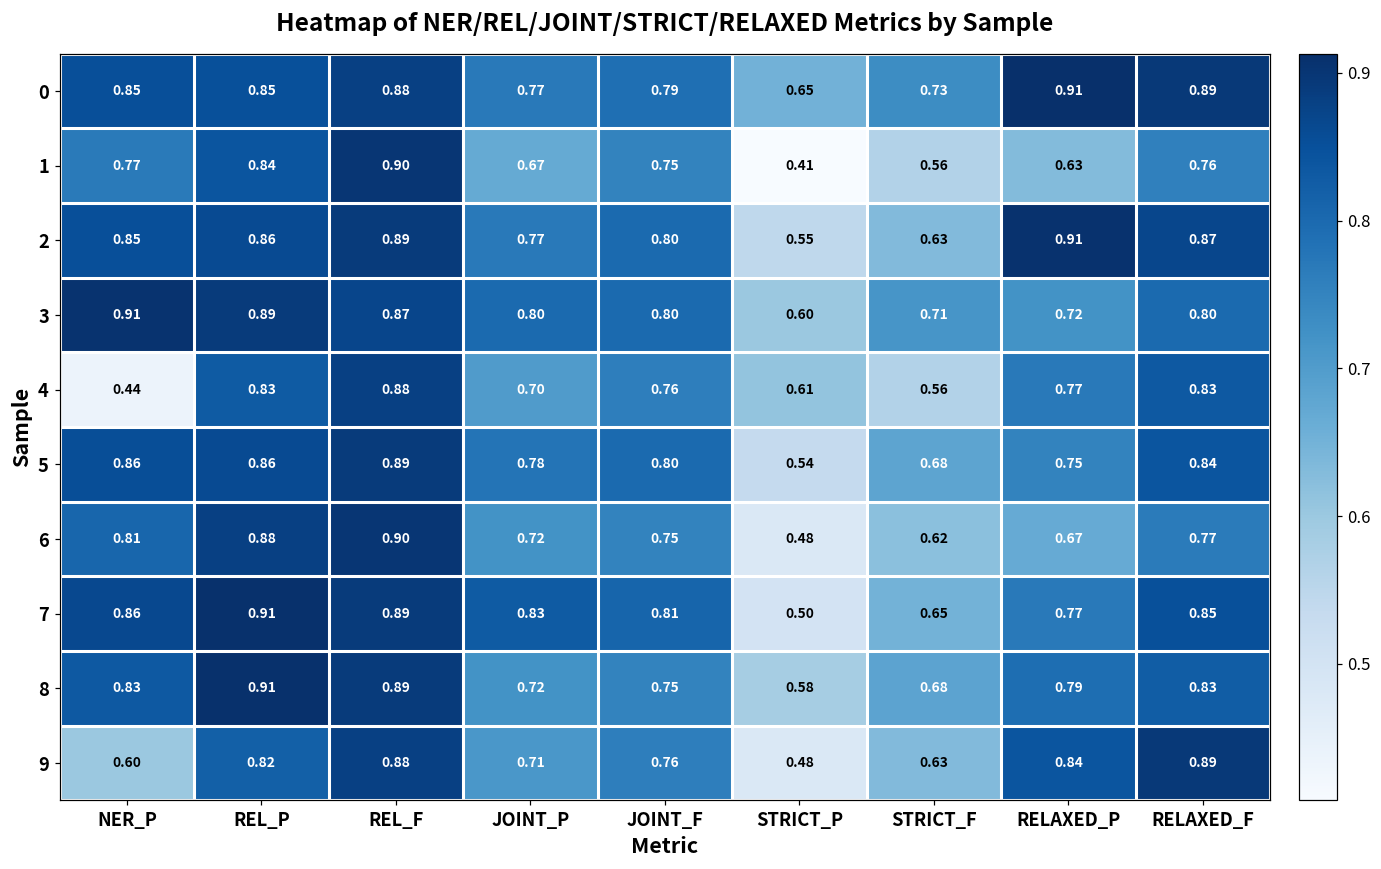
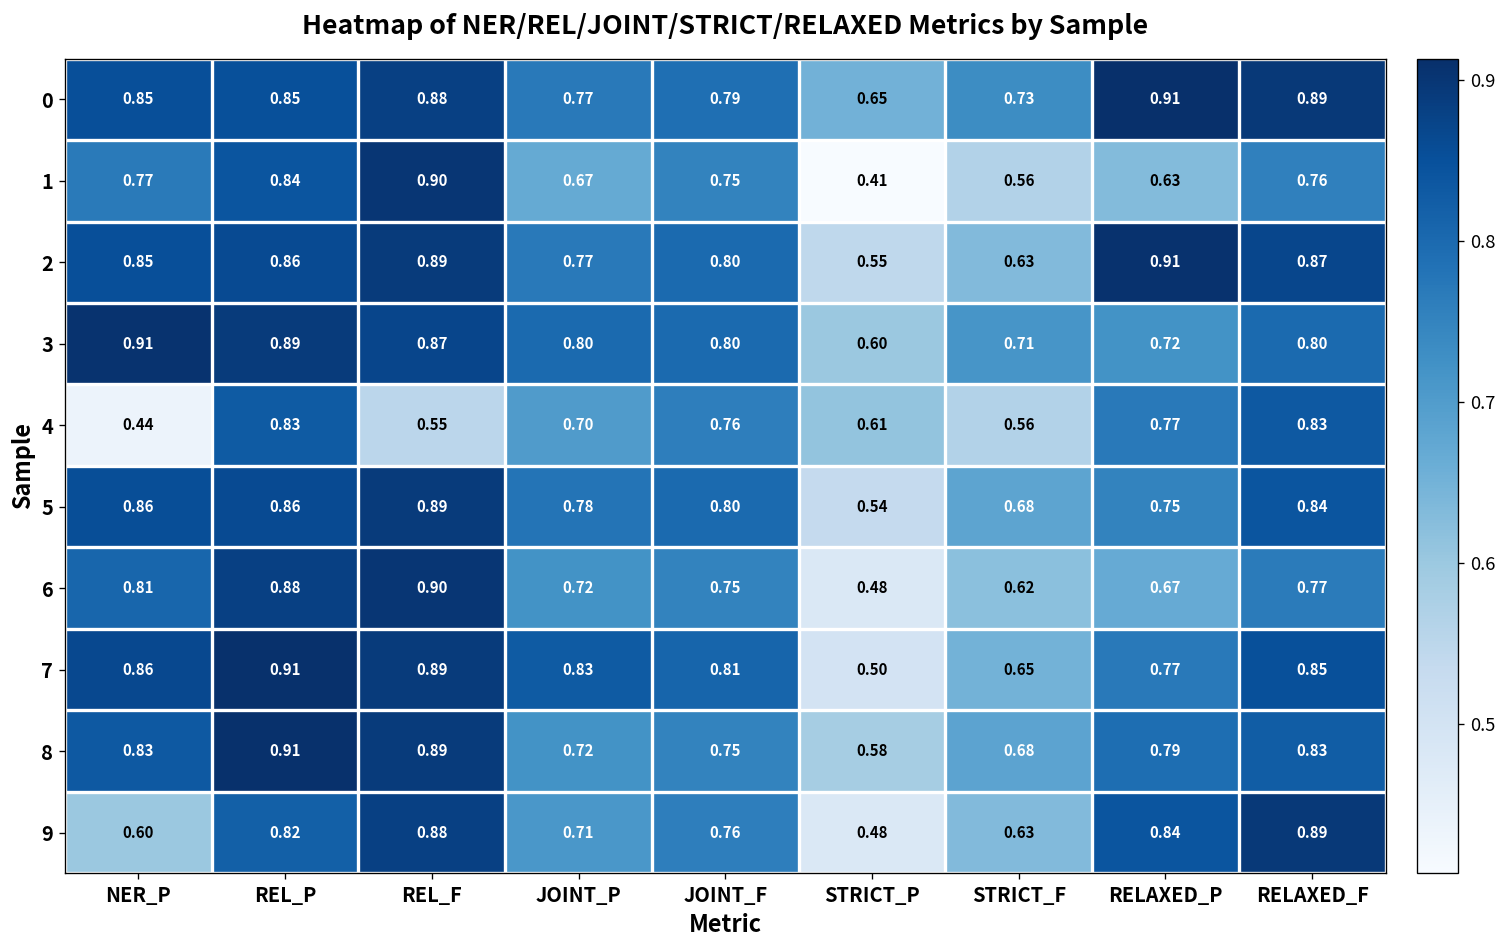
  {
    "0": {
      "NER_P": 0.85,
      "REL_P": 0.85,
      "REL_F": 0.88,
      "JOINT_P": 0.77,
      "JOINT_F": 0.79,
      "STRICT_P": 0.65,
      "STRICT_F": 0.73,
      "RELAXED_P": 0.91,
      "RELAXED_F": 0.89
    },
    "1": {
      "NER_P": 0.77,
      "REL_P": 0.84,
      "REL_F": 0.90,
      "JOINT_P": 0.67,
      "JOINT_F": 0.75,
      "STRICT_P": 0.41,
      "STRICT_F": 0.56,
      "RELAXED_P": 0.63,
      "RELAXED_F": 0.76
    },
    "2": {
      "NER_P": 0.85,
      "REL_P": 0.86,
      "REL_F": 0.89,
      "JOINT_P": 0.77,
      "JOINT_F": 0.80,
      "STRICT_P": 0.55,
      "STRICT_F": 0.63,
      "RELAXED_P": 0.91,
      "RELAXED_F": 0.87
    },
    "3": {
      "NER_P": 0.91,
      "REL_P": 0.89,
      "REL_F": 0.87,
      "JOINT_P": 0.80,
      "JOINT_F": 0.80,
      "STRICT_P": 0.60,
      "STRICT_F": 0.71,
      "RELAXED_P": 0.72,
      "RELAXED_F": 0.80
    },
    "4": {
      "NER_P": 0.44,
      "REL_P": 0.83,
-     "REL_F": 0.88,
+     "REL_F": 0.55,
      "JOINT_P": 0.70,
      "JOINT_F": 0.76,
      "STRICT_P": 0.61,
      "STRICT_F": 0.56,
      "RELAXED_P": 0.77,
      "RELAXED_F": 0.83
    },
    "5": {
      "NER_P": 0.86,
      "REL_P": 0.86,
      "REL_F": 0.89,
      "JOINT_P": 0.78,
      "JOINT_F": 0.80,
      "STRICT_P": 0.54,
      "STRICT_F": 0.68,
      "RELAXED_P": 0.75,
      "RELAXED_F": 0.84
    },
    "6": {
      "NER_P": 0.81,
      "REL_P": 0.88,
      "REL_F": 0.90,
      "JOINT_P": 0.72,
      "JOINT_F": 0.75,
      "STRICT_P": 0.48,
      "STRICT_F": 0.62,
      "RELAXED_P": 0.67,
      "RELAXED_F": 0.77
    },
    "7": {
      "NER_P": 0.86,
      "REL_P": 0.91,
      "REL_F": 0.89,
      "JOINT_P": 0.83,
      "JOINT_F": 0.81,
      "STRICT_P": 0.50,
      "STRICT_F": 0.65,
      "RELAXED_P": 0.77,
      "RELAXED_F": 0.85
    },
    "8": {
      "NER_P": 0.83,
      "REL_P": 0.91,
      "REL_F": 0.89,
      "JOINT_P": 0.72,
      "JOINT_F": 0.75,
      "STRICT_P": 0.58,
      "STRICT_F": 0.68,
      "RELAXED_P": 0.79,
      "RELAXED_F": 0.83
    },
    "9": {
      "NER_P": 0.60,
      "REL_P": 0.82,
      "REL_F": 0.88,
      "JOINT_P": 0.71,
      "JOINT_F": 0.76,
      "STRICT_P": 0.48,
      "STRICT_F": 0.63,
      "RELAXED_P": 0.84,
      "RELAXED_F": 0.89
    }
  }
